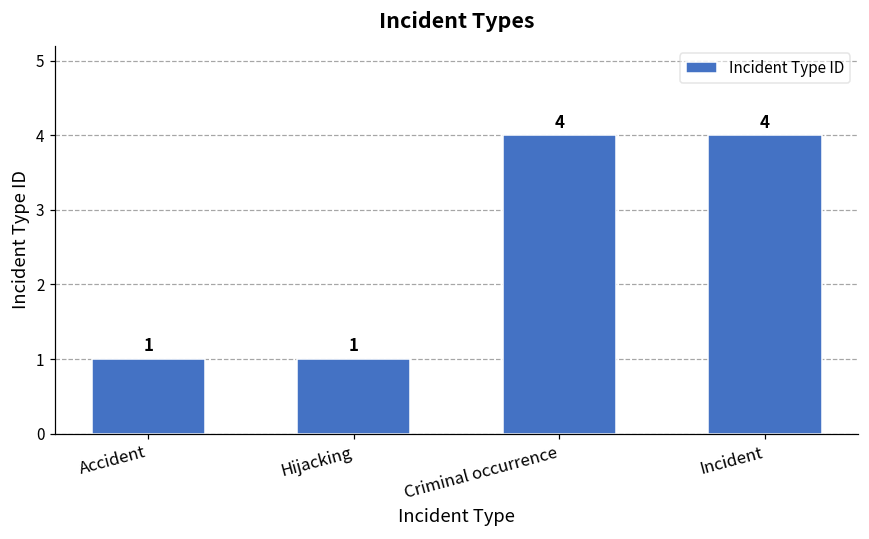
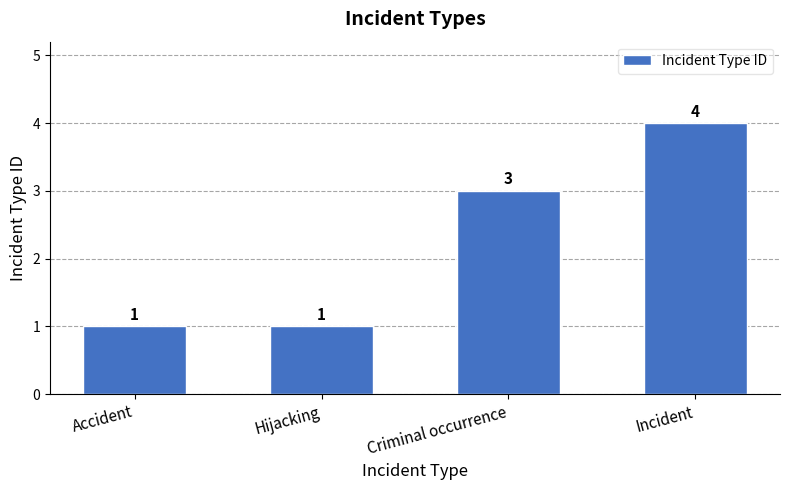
  {
    "Accident": 1,
    "Hijacking": 1,
-   "Criminal occurrence": 4,
+   "Criminal occurrence": 3,
    "Incident": 4
  }
